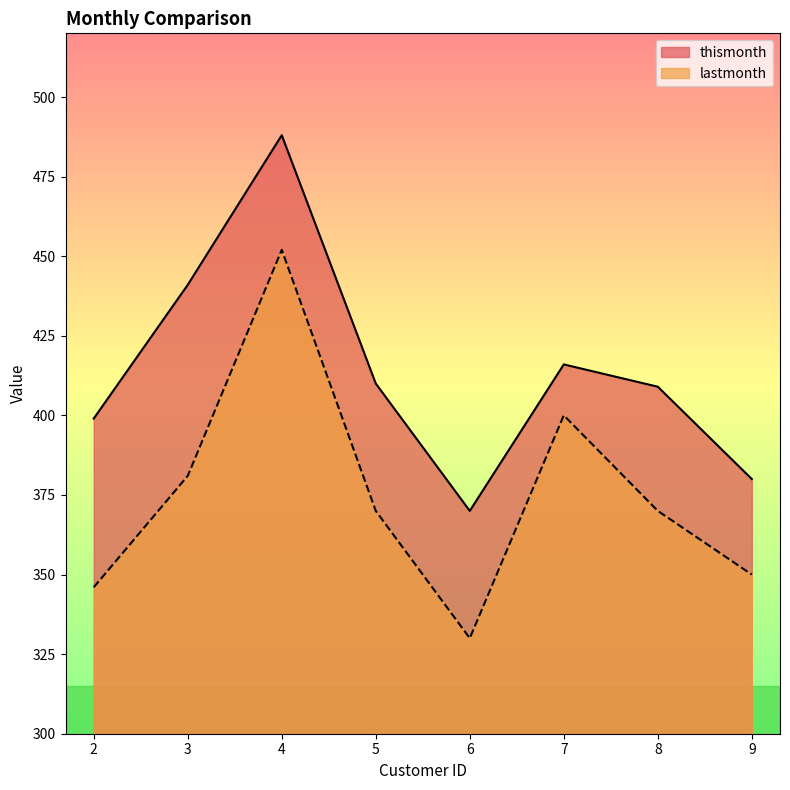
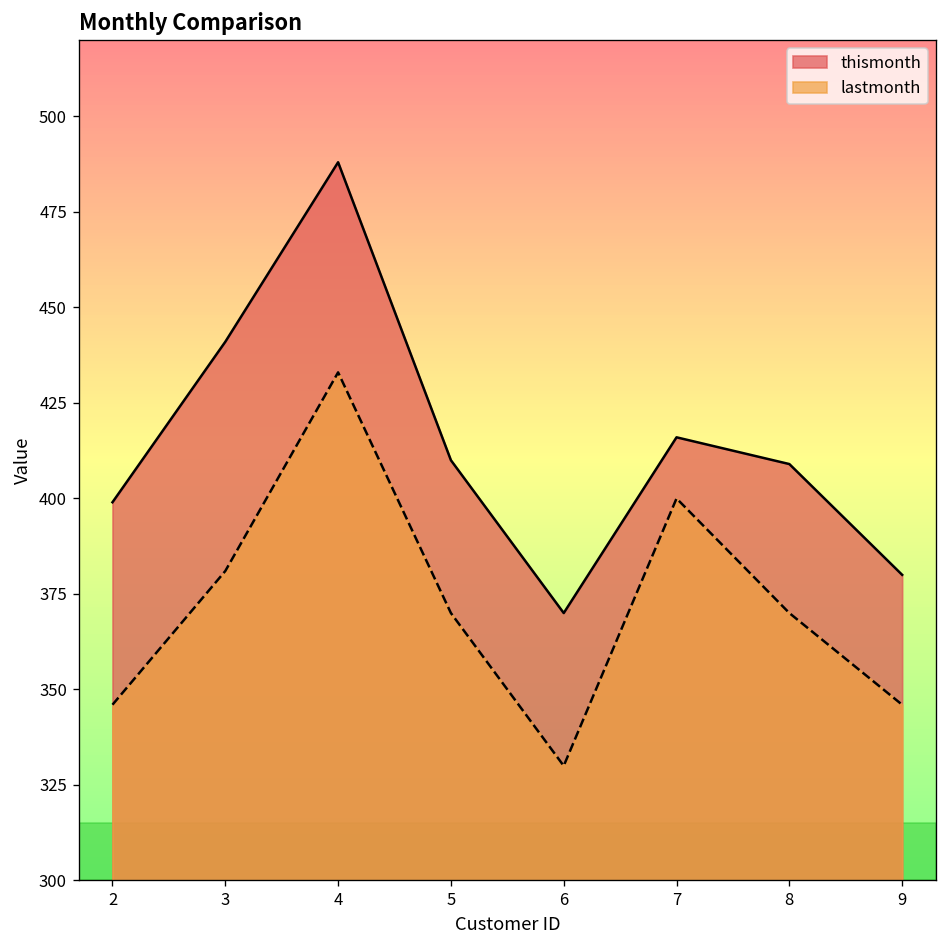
  {
    "thismonth": {
      "2": 399,
      "3": 441,
      "4": 488,
      "5": 410,
      "6": 370,
      "7": 416,
      "8": 409,
      "9": 380
    },
    "lastmonth": {
      "2": 346,
      "3": 381,
-     "4": 452,
+     "4": 433,
      "5": 370,
      "6": 330,
      "7": 400,
      "8": 370,
-     "9": 350
+     "9": 346
    }
  }
